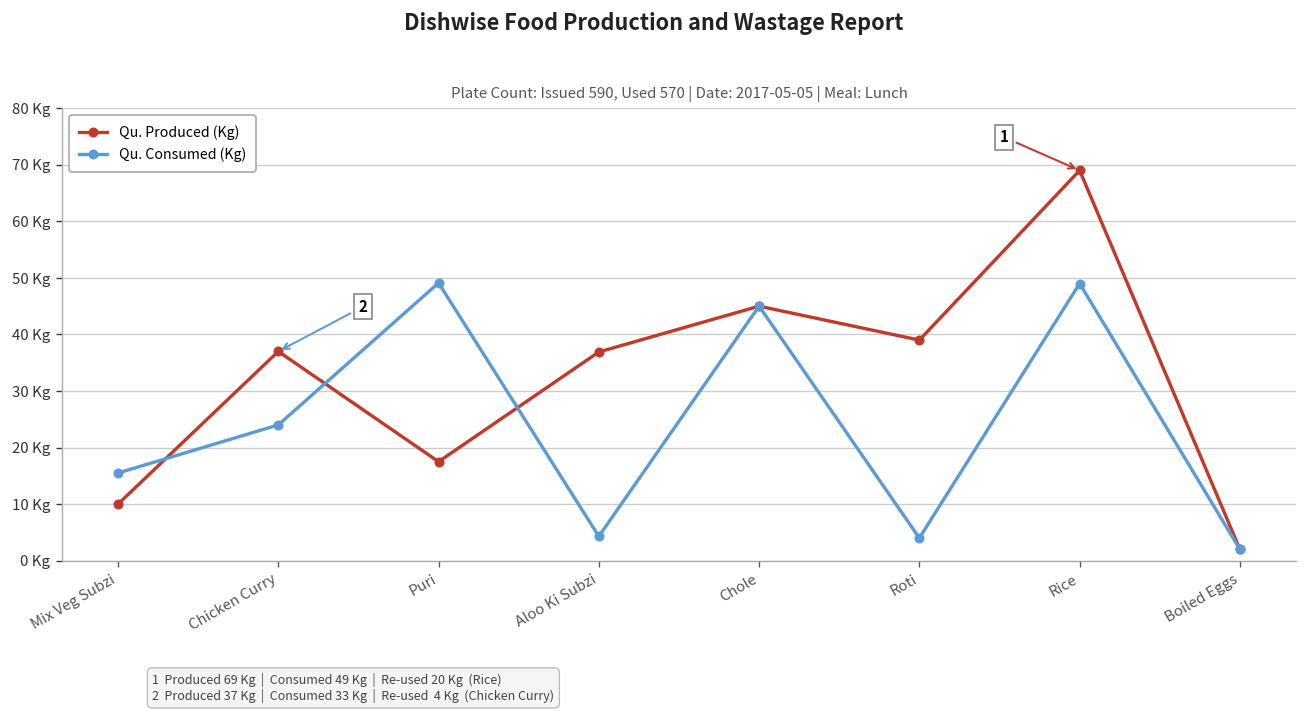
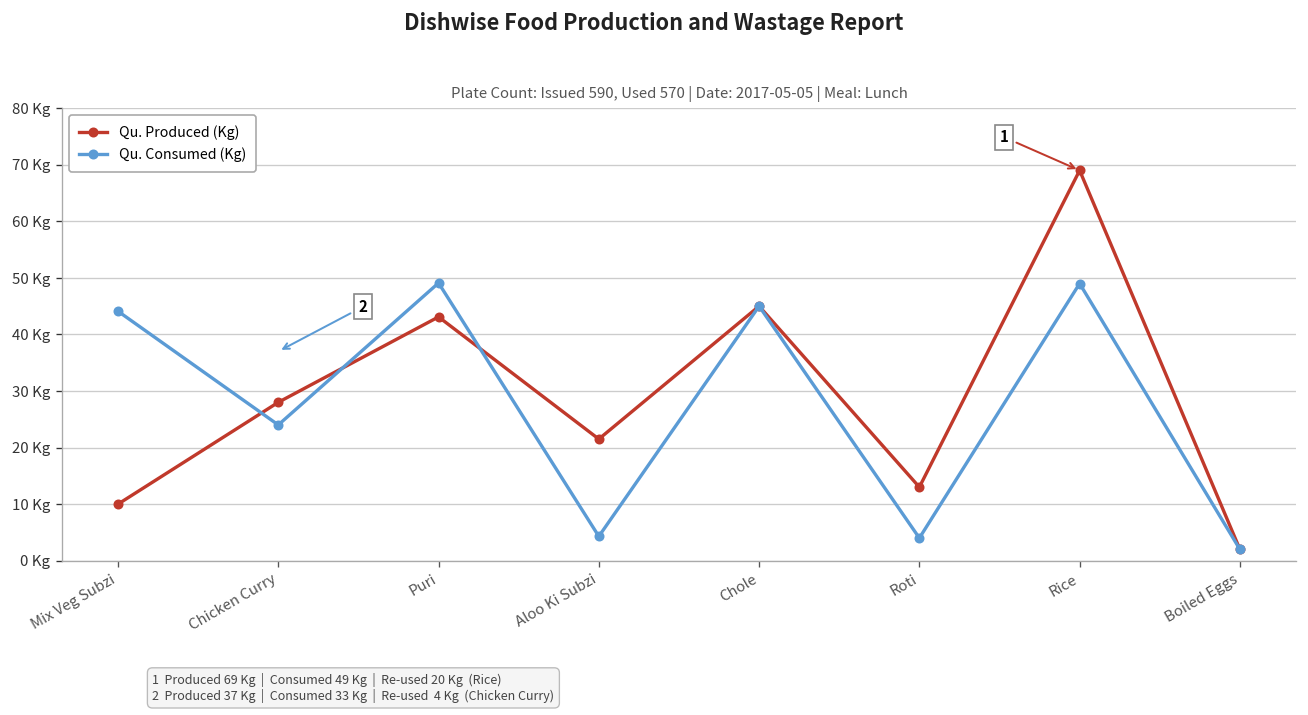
  {
    "Qu. Produced (Kg)": {
      "Mix Veg Subzi": "10 Kg",
-     "Chicken Curry": "37 Kg",
-     "Puri": "18 Kg",
-     "Aloo Ki Subzi": "37 Kg",
-     "Roti": "39 Kg"
+     "Chicken Curry": "28 Kg",
+     "Puri": "43 Kg",
+     "Aloo Ki Subzi": "22 Kg",
+     "Roti": "13 Kg"
    },
    "Qu. Consumed (Kg)": {
-     "Mix Veg Subzi": "16 Kg",
+     "Mix Veg Subzi": "44 Kg",
      "Chicken Curry": "24 Kg",
      "Puri": "49 Kg",
      "Aloo Ki Subzi": "4 Kg",
      "Roti": "4 Kg",
      "Rice": "49 Kg"
    }
  }
